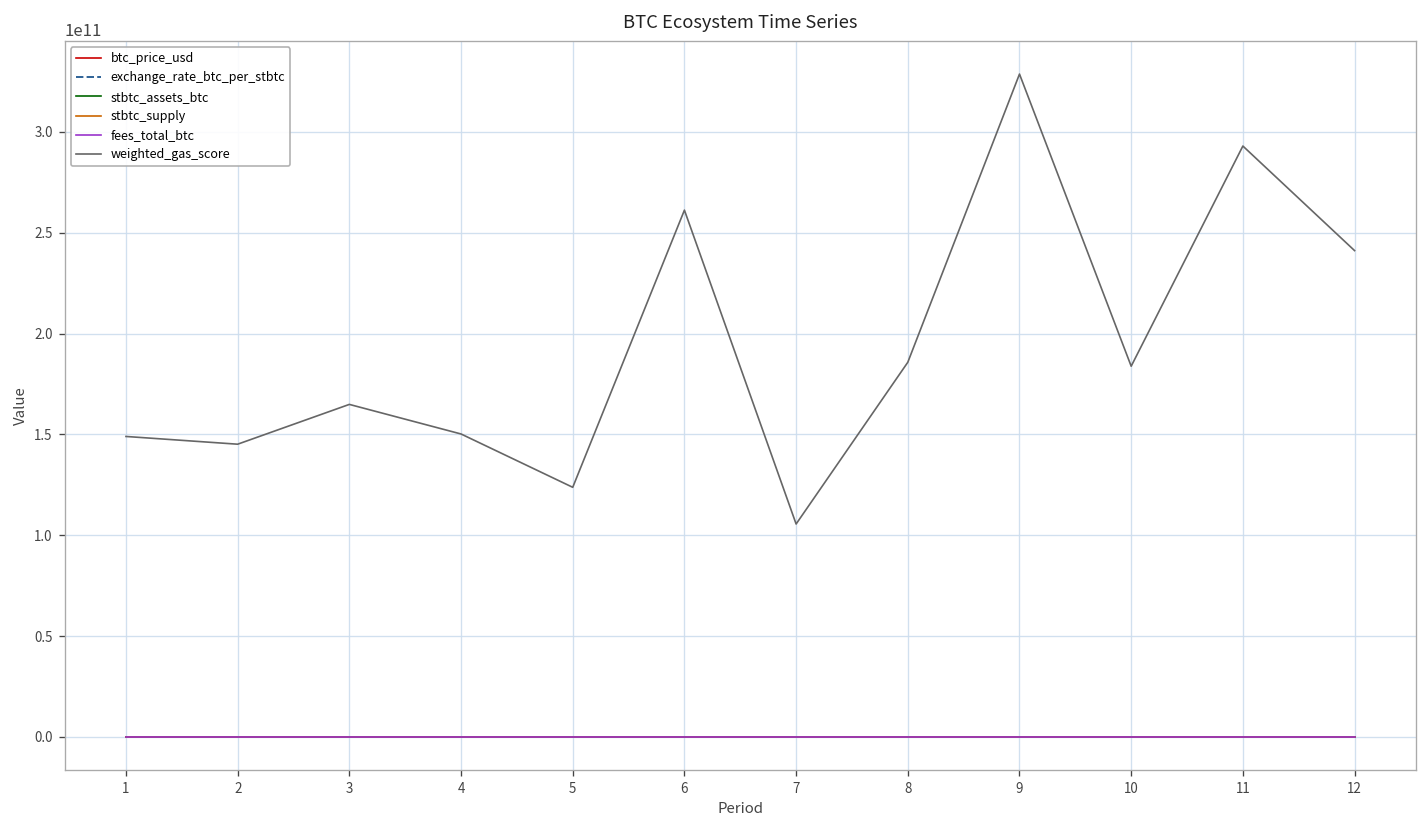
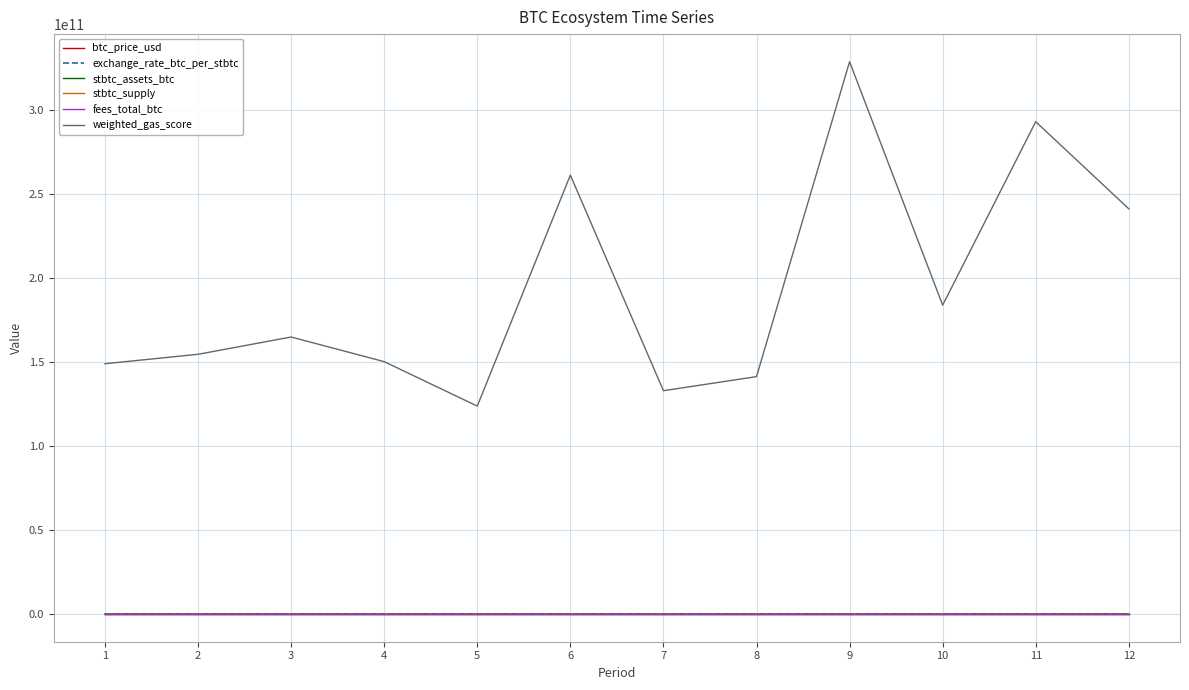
  {
    "fees_total_btc": {
      "1": 0,
      "2": 0,
      "3": 0,
      "4": 0,
      "5": 0,
      "6": 0,
      "7": 0,
      "8": 0,
      "9": 0,
      "10": 0,
      "11": 0,
      "12": 0
    },
    "weighted_gas_score": {
      "1": 149000000000,
-     "2": 145000000000,
+     "2": 155000000000,
      "3": 165000000000,
      "4": 150000000000,
      "5": 124000000000,
      "6": 261000000000,
-     "7": 106000000000,
-     "8": 186000000000,
+     "7": 133000000000,
+     "8": 141000000000,
      "9": 329000000000,
      "10": 184000000000,
      "11": 293000000000,
      "12": 241000000000
    }
  }
